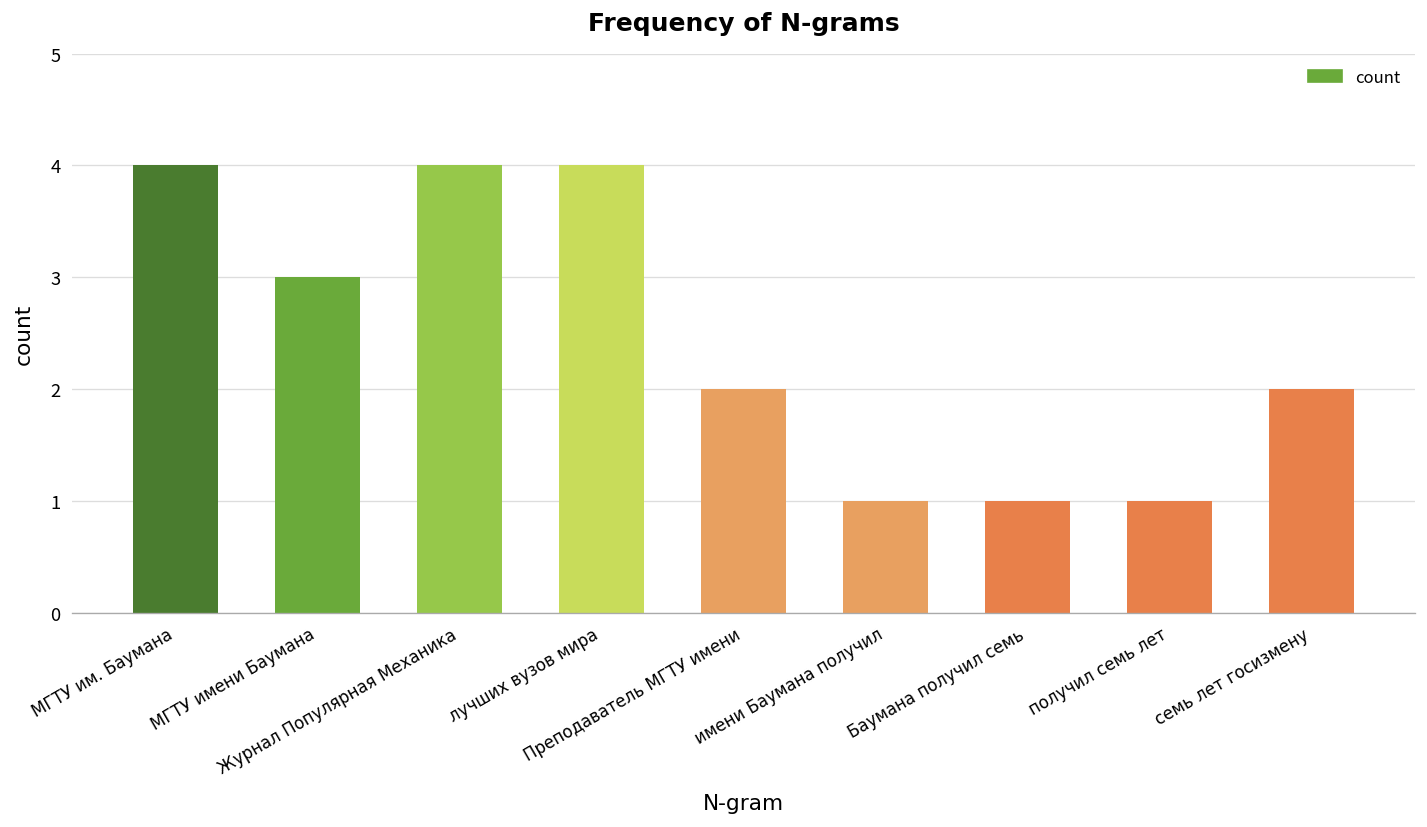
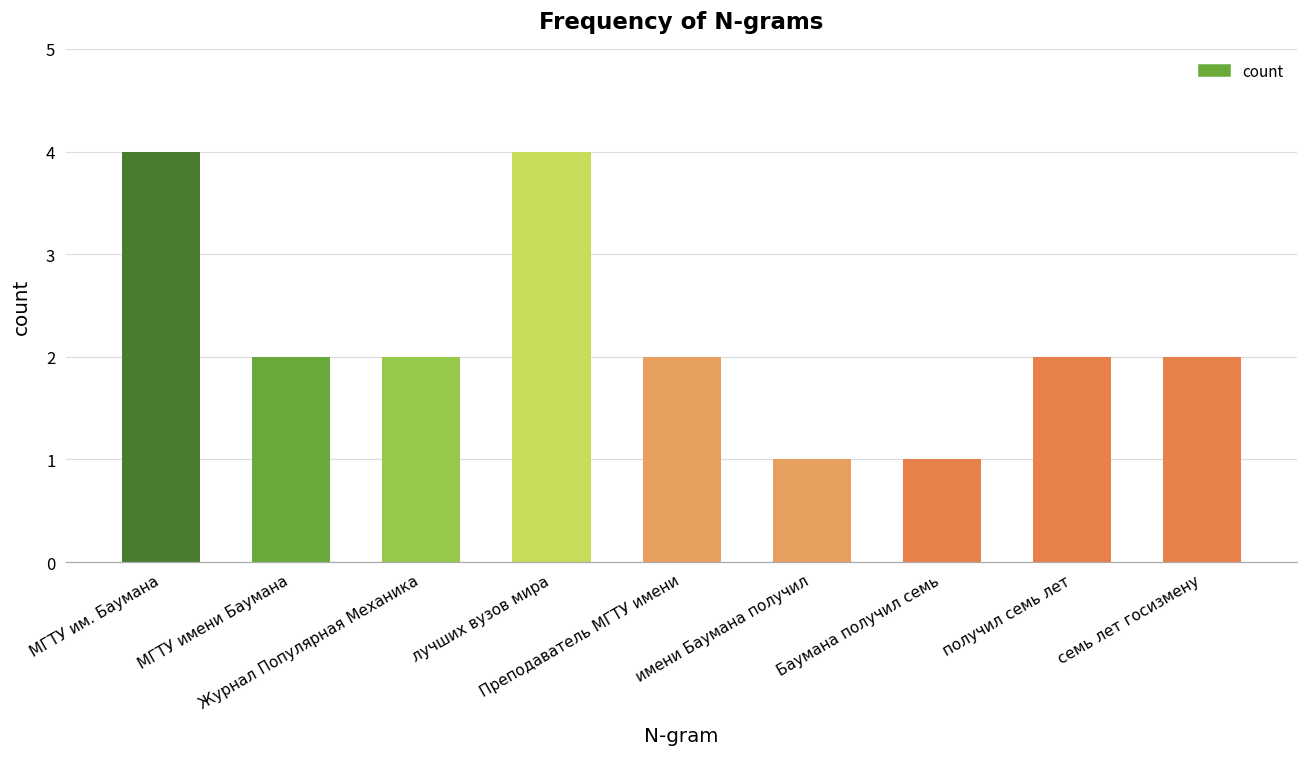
  {
    "МГТУ им. Баумана": 4,
-   "МГТУ имени Баумана": 3,
-   "Журнал Популярная Механика": 4,
+   "МГТУ имени Баумана": 2,
+   "Журнал Популярная Механика": 2,
    "лучших вузов мира": 4,
    "Преподаватель МГТУ имени": 2,
    "имени Баумана получил": 1,
    "Баумана получил семь": 1,
-   "получил семь лет": 1,
+   "получил семь лет": 2,
    "семь лет госизмену": 2
  }
